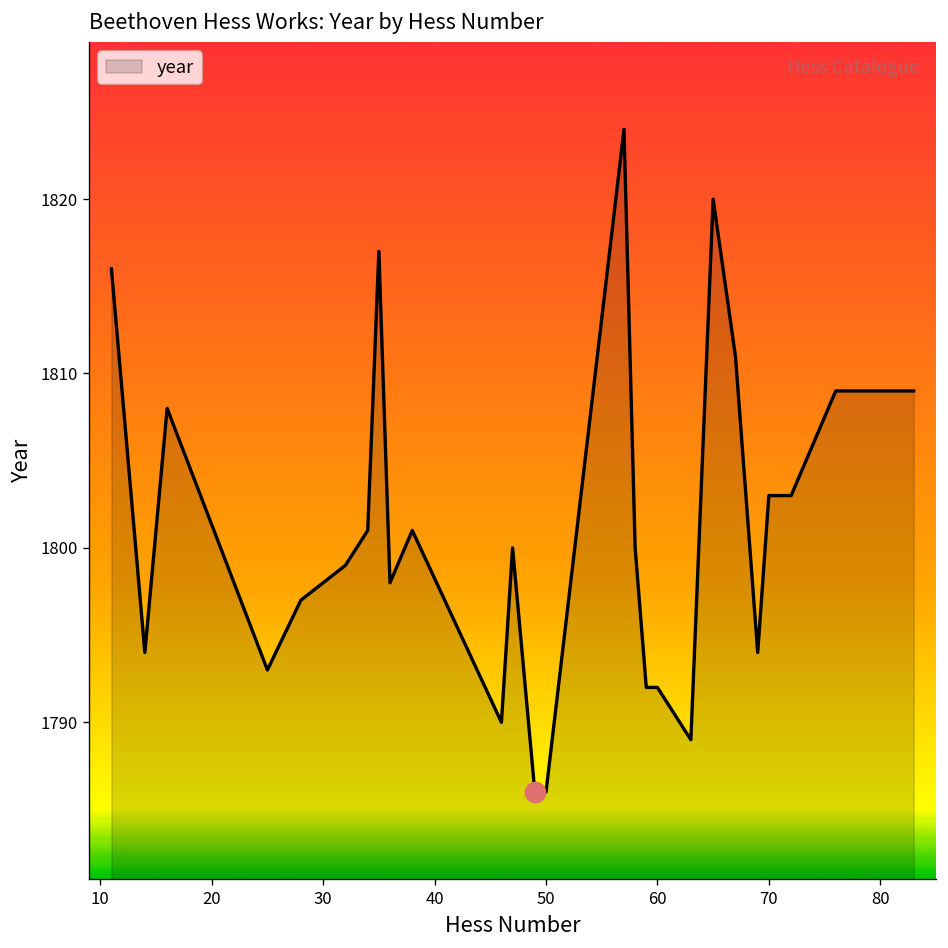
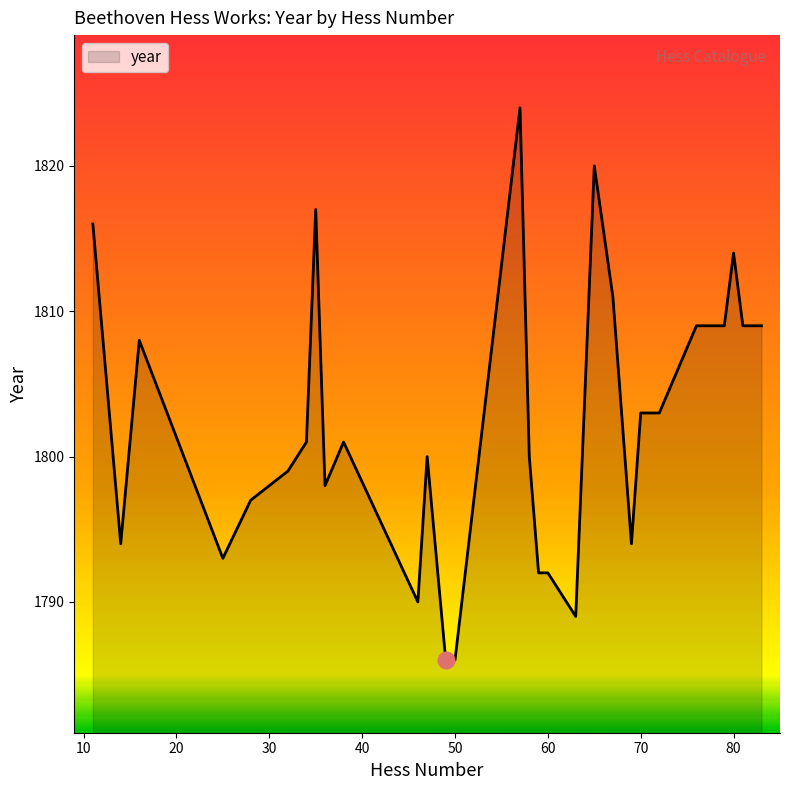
  {
    "year": {
      "50": 1786,
      "60": 1792,
      "70": 1803,
-     "80": 1809
+     "80": 1814
    }
  }
